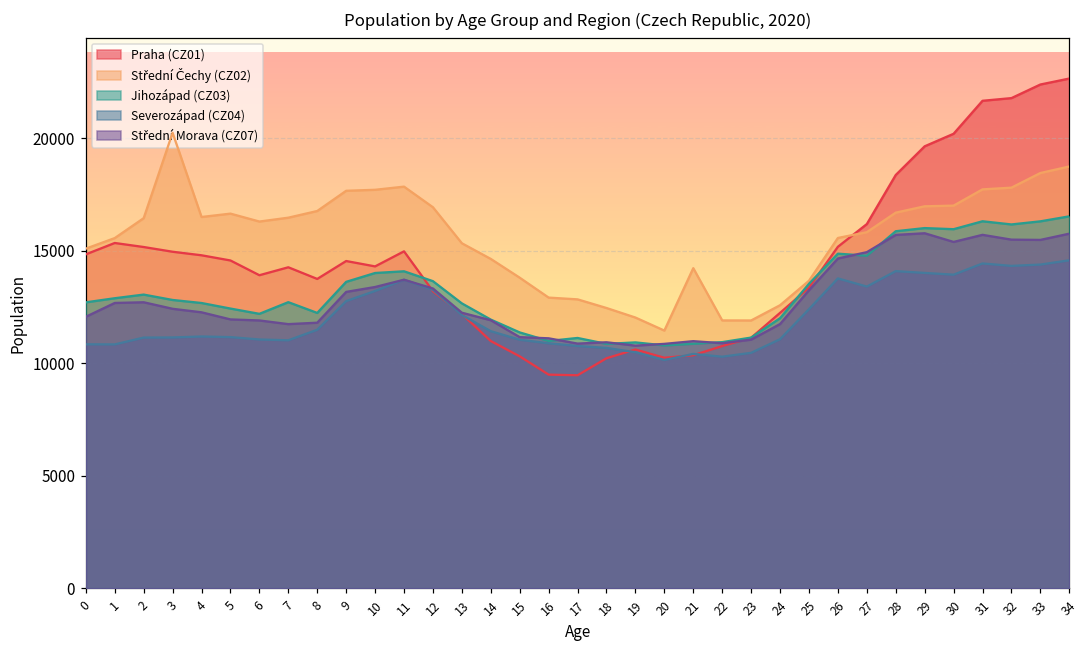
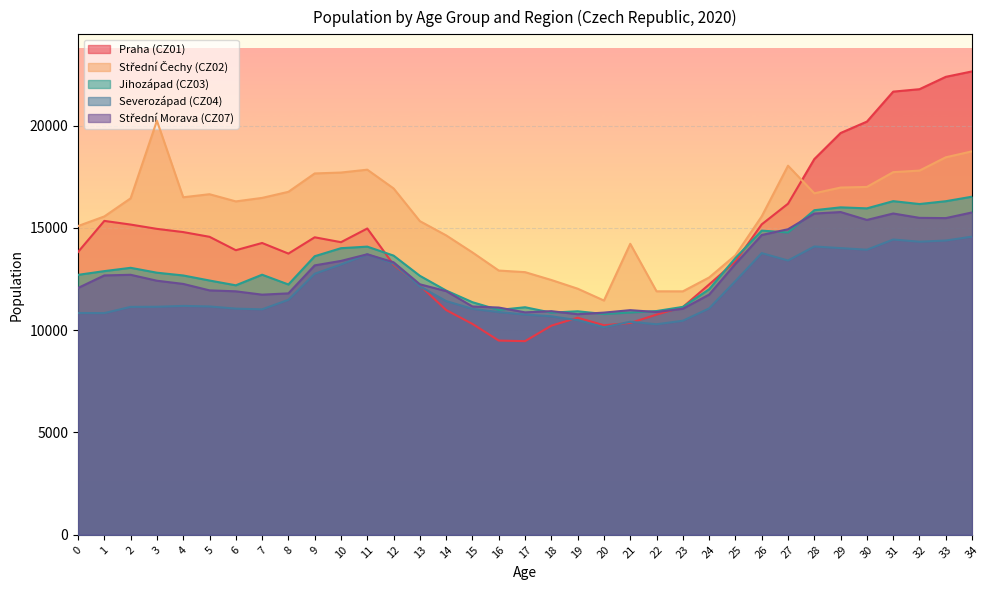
  {
    "Praha (CZ01)": {
-     "0": 14800,
+     "0": 13800,
      "1": 15300,
      "2": 15200,
      "3": 15000,
      "4": 14800,
      "5": 14600,
      "6": 13900,
      "7": 14300,
      "8": 13700,
      "9": 14500,
      "10": 14300,
      "11": 15000,
      "14": 11000,
      "15": 10300,
      "16": 9500,
      "17": 9500,
      "18": 10200,
      "22": 10800,
      "24": 12200,
      "26": 15200,
      "27": 16200,
      "28": 18400,
      "29": 19600,
      "30": 20200,
      "31": 21700,
      "32": 21800,
      "33": 22400,
      "34": 22600
    },
    "Střední Čechy (CZ02)": {
      "0": 15100,
      "1": 15600,
      "2": 16400,
      "4": 16500,
      "5": 16600,
      "6": 16300,
      "7": 16500,
      "8": 16800,
      "9": 17700,
      "10": 17700,
      "11": 17800,
      "12": 16900,
      "13": 15300,
      "14": 14600,
      "15": 13800,
      "16": 12900,
      "17": 12800,
      "18": 12500,
      "19": 12000,
      "20": 11400,
      "21": 14200,
      "22": 11900,
      "23": 11900,
      "24": 12600,
      "25": 13700,
      "26": 15600,
-     "27": 15800,
+     "27": 18000,
      "28": 16700,
      "29": 17000,
      "30": 17000,
      "31": 17700,
      "32": 17800,
      "33": 18400,
      "34": 18700
    }
  }
